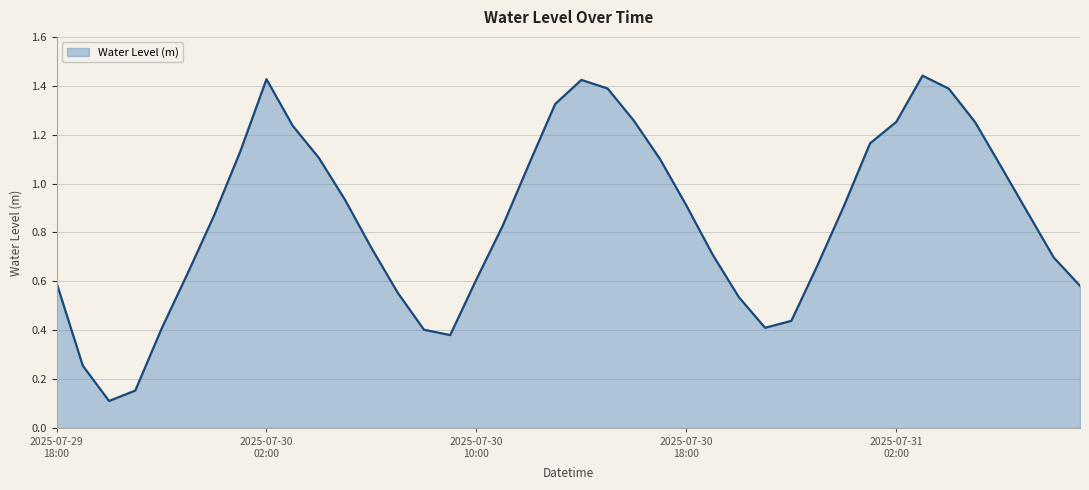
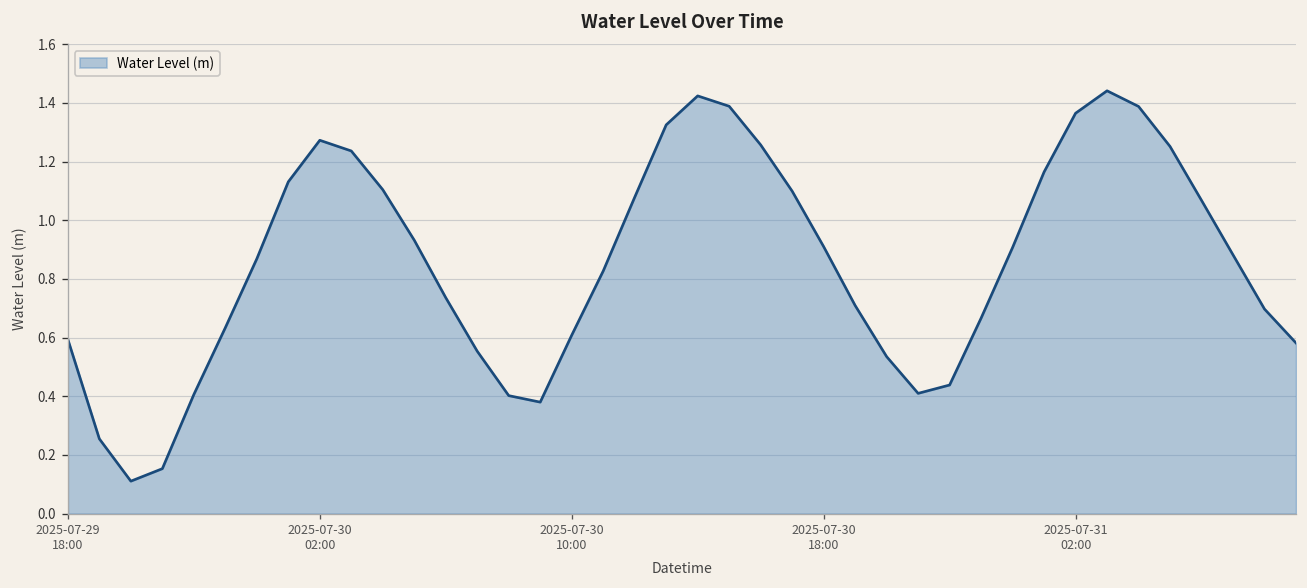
  {
    "2025-07-29 18:00": 0.59,
-   "2025-07-30 02:00": 1.43,
+   "2025-07-30 02:00": 1.27,
    "2025-07-30 10:00": 0.61,
    "2025-07-30 18:00": 0.91,
-   "2025-07-31 02:00": 1.25
+   "2025-07-31 02:00": 1.36
  }
